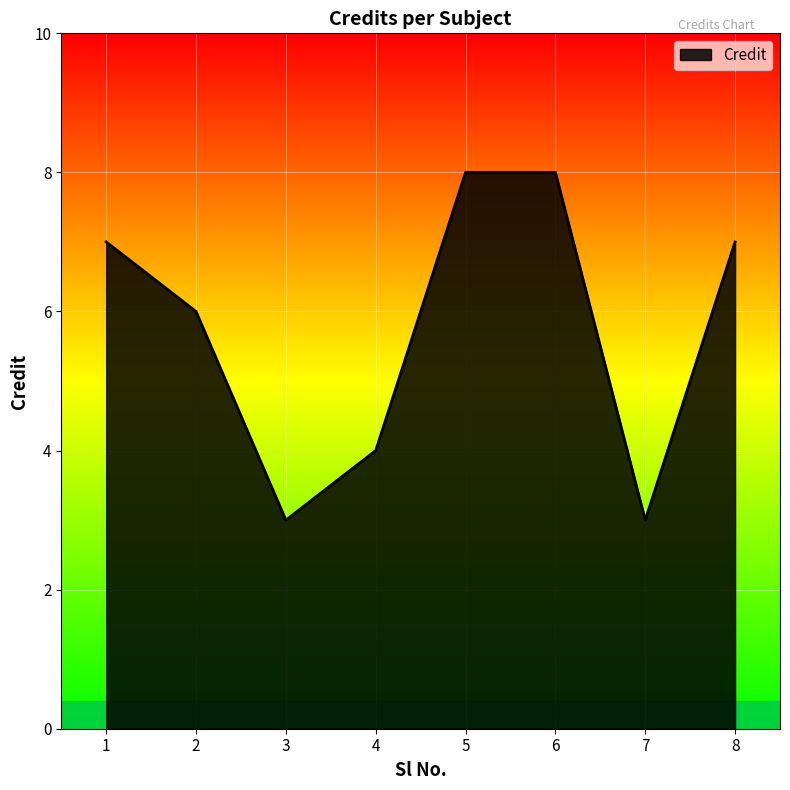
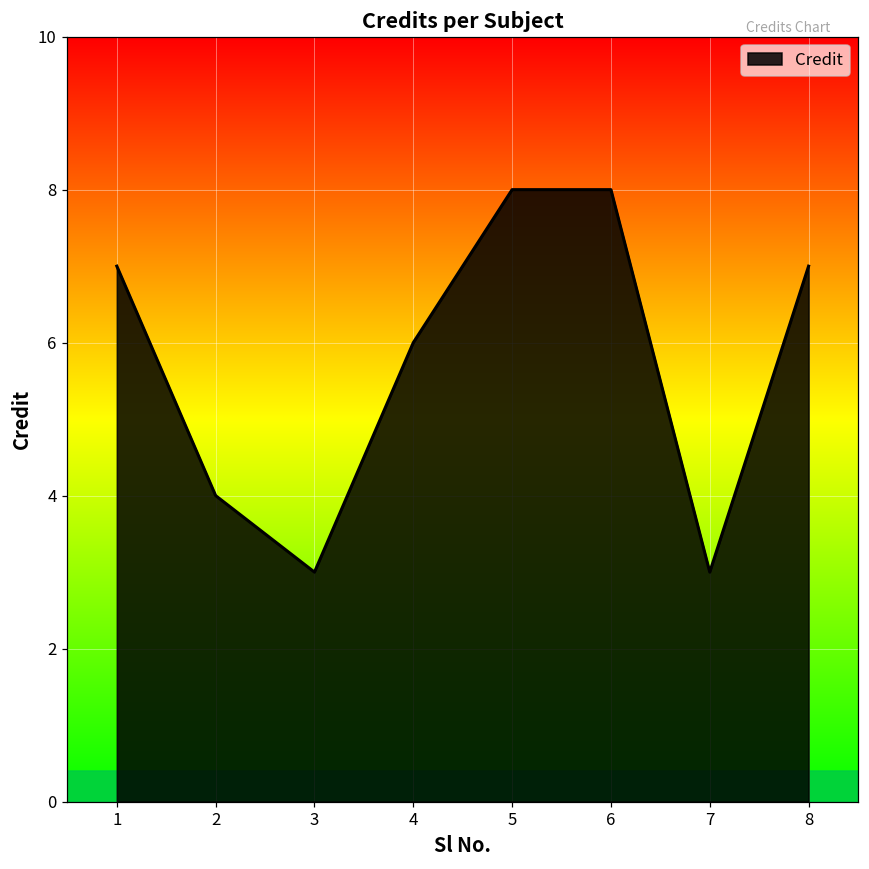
  {
    "1": 7,
-   "2": 6,
+   "2": 4,
    "3": 3,
-   "4": 4,
+   "4": 6,
    "5": 8,
    "6": 8,
    "7": 3,
    "8": 7
  }
